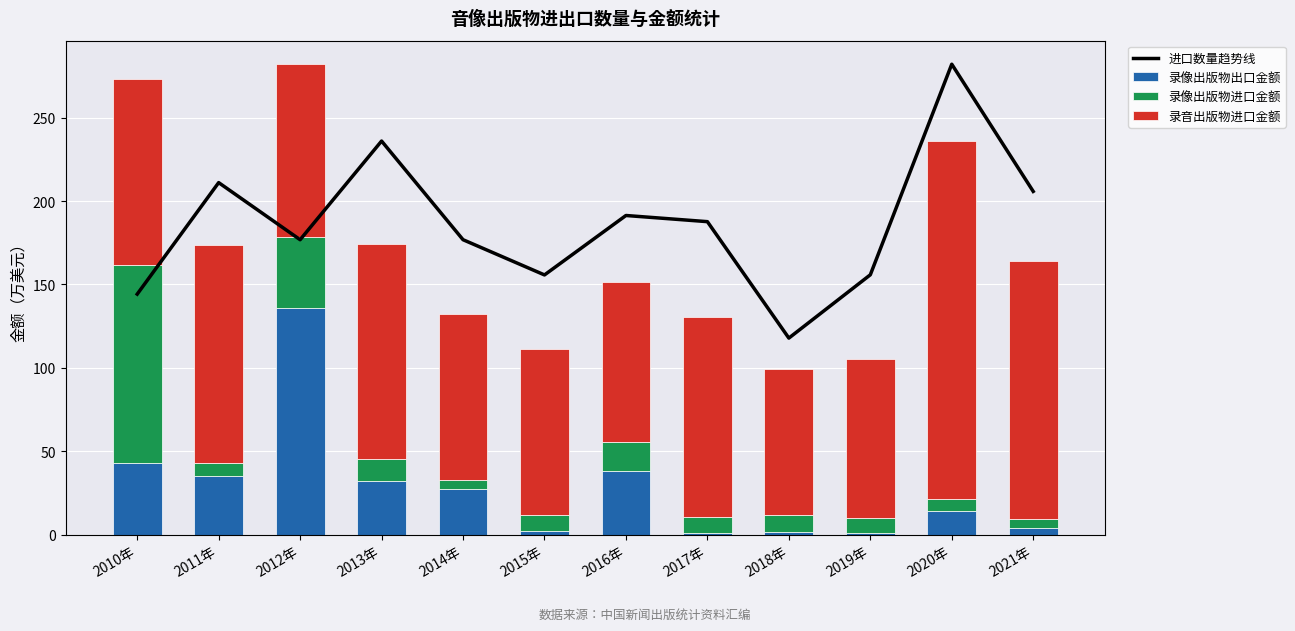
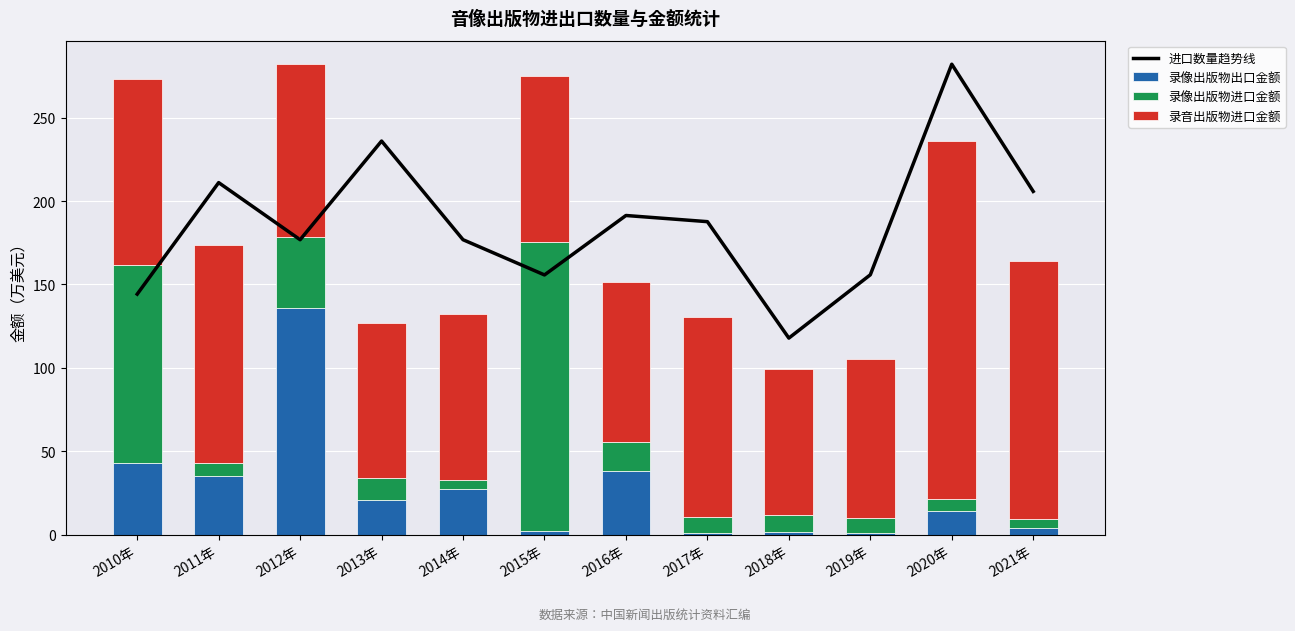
  {
    "进口数量趋势线": {
      "2010年": 144,
      "2011年": 211,
      "2012年": 177,
      "2013年": 236,
      "2014年": 177,
      "2015年": 156,
      "2016年": 191,
      "2017年": 188,
      "2018年": 118,
      "2019年": 156,
      "2020年": 282,
      "2021年": 206
    },
    "录像出版物出口金额": {
      "2010年": 43,
      "2011年": 35,
      "2012年": 136,
-     "2013年": 32,
+     "2013年": 21,
      "2014年": 28,
      "2015年": 2,
      "2016年": 38,
      "2018年": 2,
      "2020年": 14,
      "2021年": 4
    },
    "录像出版物进口金额": {
      "2010年": 119,
      "2011年": 8,
      "2012年": 42,
      "2013年": 13,
      "2014年": 5,
-     "2015年": 9,
+     "2015年": 173,
      "2016年": 17,
      "2017年": 10,
      "2018年": 10,
      "2019年": 9,
      "2020年": 7,
      "2021年": 5
    },
    "录音出版物进口金额": {
      "2010年": 112,
      "2011年": 131,
      "2012年": 104,
-     "2013年": 129,
+     "2013年": 93,
      "2014年": 99,
      "2015年": 100,
      "2016年": 96,
      "2017年": 120,
      "2018年": 88,
      "2019年": 95,
      "2020年": 215,
      "2021年": 155
    }
  }
